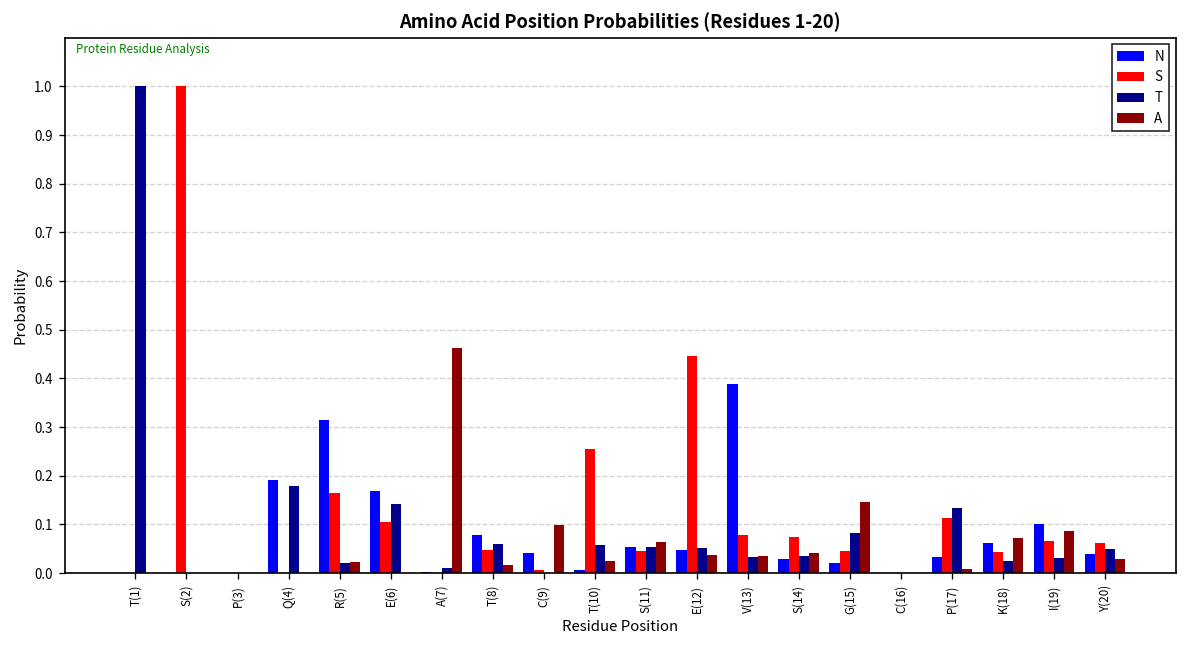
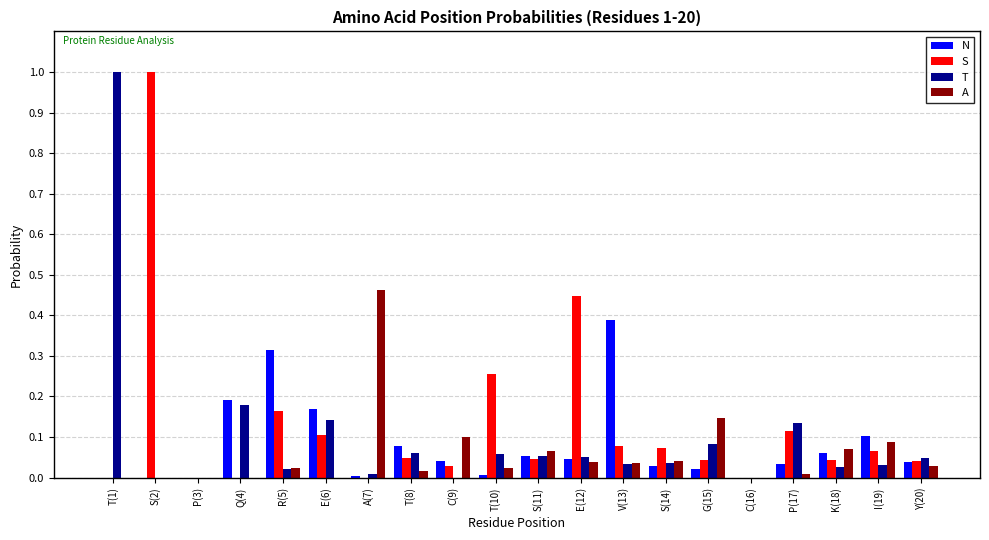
  {
    "N": {
      "T(1)": 0.00,
      "S(2)": 0.00,
      "P(3)": 0.00,
      "Q(4)": 0.19,
      "R(5)": 0.31,
      "E(6)": 0.17,
      "T(8)": 0.08,
      "C(9)": 0.04,
      "T(10)": 0.01,
      "S(11)": 0.05,
      "E(12)": 0.05,
      "V(13)": 0.39,
      "S(14)": 0.03,
      "G(15)": 0.02,
      "C(16)": 0.00,
      "P(17)": 0.03,
      "K(18)": 0.06,
      "I(19)": 0.10,
      "Y(20)": 0.04
    },
    "S": {
      "T(1)": 0.00,
      "S(2)": 1.00,
      "P(3)": 0.00,
      "Q(4)": 0.00,
      "R(5)": 0.16,
      "E(6)": 0.11,
      "A(7)": 0.00,
      "T(8)": 0.05,
-     "C(9)": 0.01,
+     "C(9)": 0.03,
      "T(10)": 0.25,
      "S(11)": 0.05,
      "E(12)": 0.45,
      "V(13)": 0.08,
      "S(14)": 0.07,
      "G(15)": 0.04,
      "C(16)": 0.00,
      "P(17)": 0.11,
      "K(18)": 0.04,
      "I(19)": 0.07,
-     "Y(20)": 0.06
+     "Y(20)": 0.04
    },
    "T": {
      "T(1)": 1.00,
      "S(2)": 0.00,
      "P(3)": 0.00,
      "Q(4)": 0.18,
      "R(5)": 0.02,
      "E(6)": 0.14,
      "A(7)": 0.01,
      "T(8)": 0.06,
      "C(9)": 0.00,
      "T(10)": 0.06,
      "S(11)": 0.05,
      "E(12)": 0.05,
      "V(13)": 0.03,
      "S(14)": 0.04,
      "G(15)": 0.08,
      "C(16)": 0.00,
      "P(17)": 0.13,
      "K(18)": 0.03,
      "I(19)": 0.03,
      "Y(20)": 0.05
    },
    "A": {
      "T(1)": 0.00,
      "S(2)": 0.00,
      "P(3)": 0.00,
      "Q(4)": 0.00,
      "R(5)": 0.02,
      "E(6)": 0.00,
      "A(7)": 0.46,
      "T(8)": 0.02,
      "C(9)": 0.10,
      "T(10)": 0.02,
      "S(11)": 0.06,
      "E(12)": 0.04,
      "V(13)": 0.04,
      "S(14)": 0.04,
      "G(15)": 0.15,
      "C(16)": 0.00,
      "P(17)": 0.01,
      "K(18)": 0.07,
      "I(19)": 0.09,
      "Y(20)": 0.03
    }
  }
